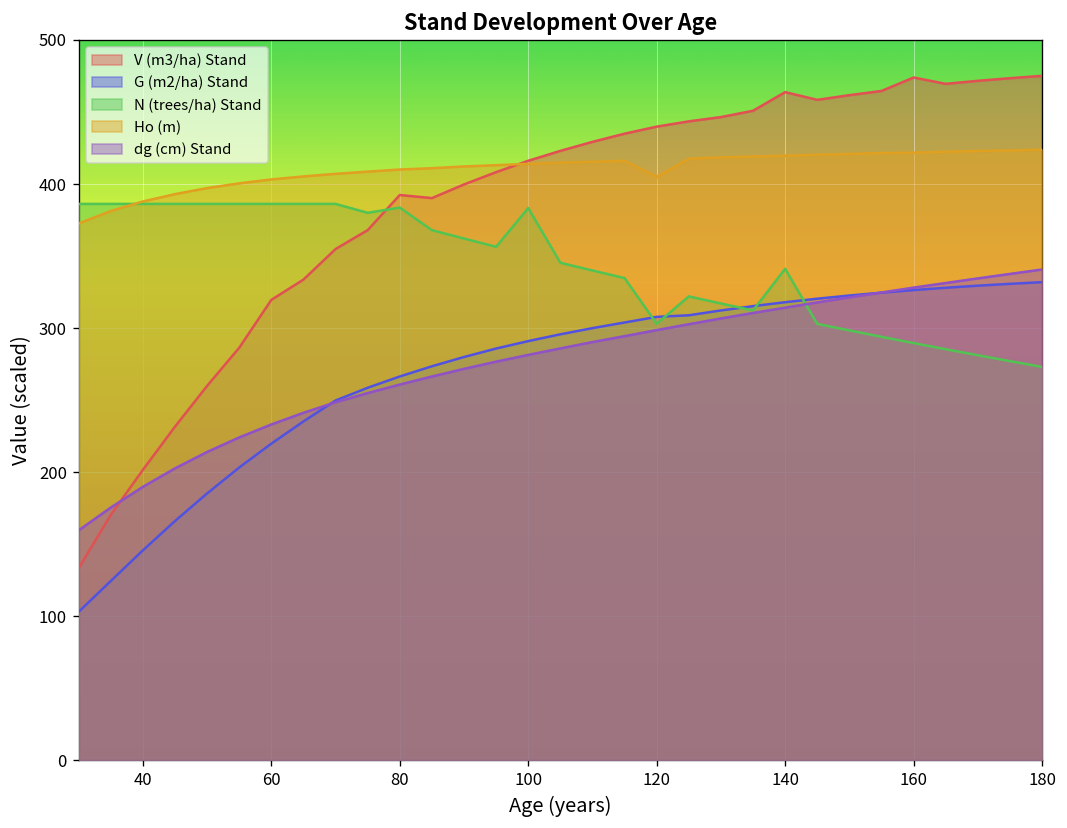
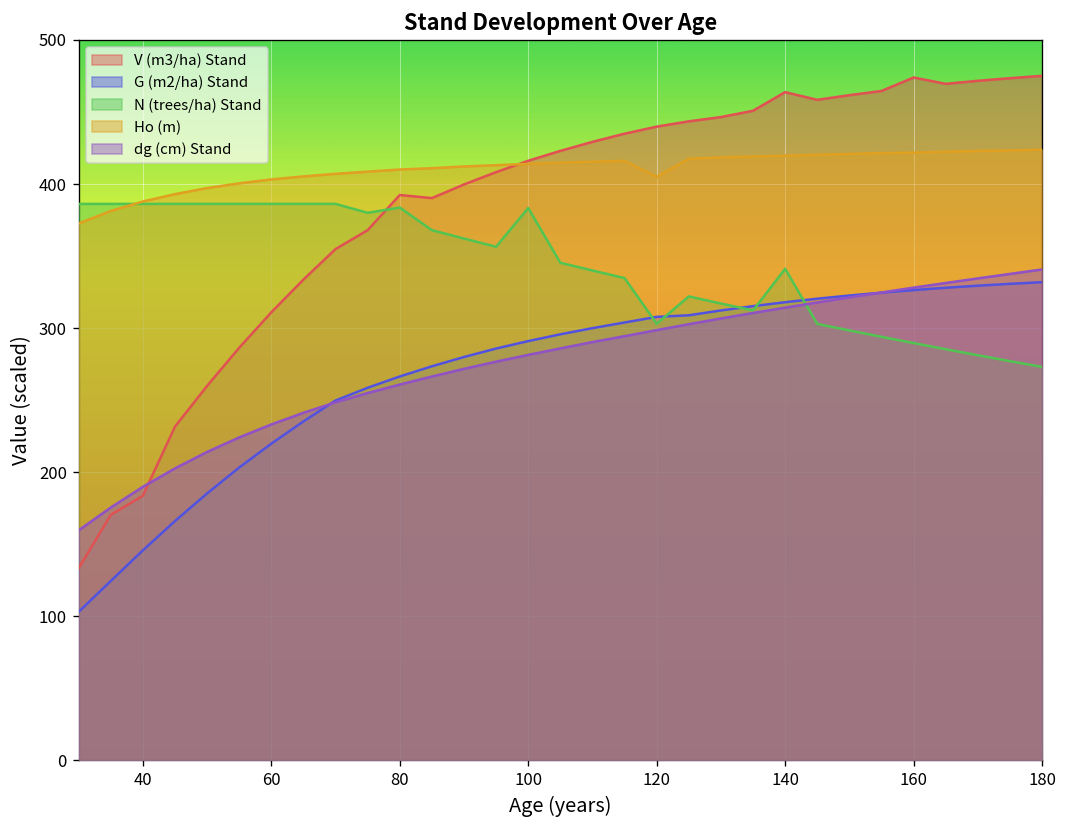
  {
    "V (m3/ha) Stand": {
-     "40": 202,
-     "60": 320,
+     "40": 184,
+     "60": 311,
      "80": 392,
      "100": 416,
      "120": 440,
      "140": 464,
      "160": 474,
      "180": 475
    },
    "N (trees/ha) Stand": {
      "60": 386,
      "80": 384,
      "100": 383,
      "120": 303,
      "140": 341,
      "160": 290,
      "180": 273
    },
    "Ho (m)": {
      "60": 403,
      "80": 410,
      "100": 414,
      "120": 405,
      "140": 420,
      "160": 422,
      "180": 424
    }
  }
